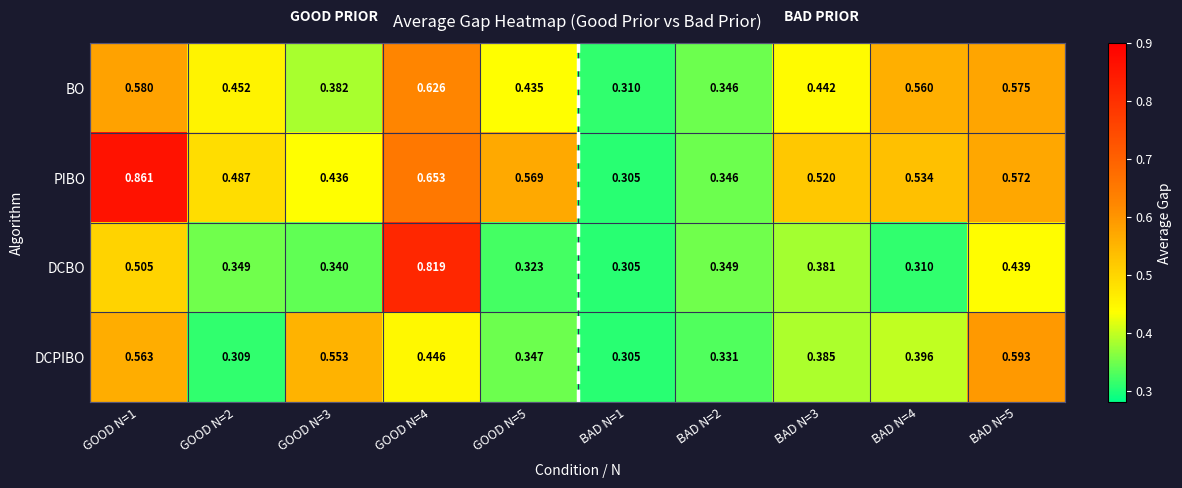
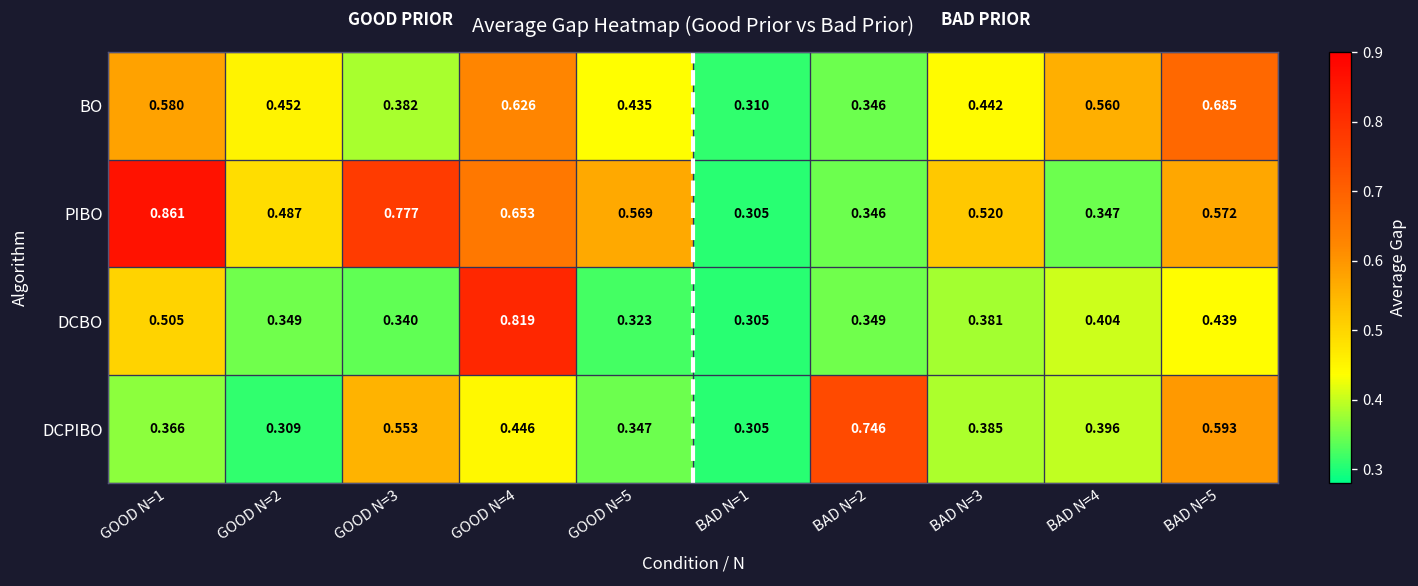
  {
    "BO": {
      "GOOD N=1": 0.580,
      "GOOD N=2": 0.452,
      "GOOD N=3": 0.382,
      "GOOD N=4": 0.626,
      "GOOD N=5": 0.435,
      "BAD N=1": 0.310,
      "BAD N=2": 0.346,
      "BAD N=3": 0.442,
      "BAD N=4": 0.560,
-     "BAD N=5": 0.575
+     "BAD N=5": 0.685
    },
    "PIBO": {
      "GOOD N=1": 0.861,
      "GOOD N=2": 0.487,
-     "GOOD N=3": 0.436,
+     "GOOD N=3": 0.777,
      "GOOD N=4": 0.653,
      "GOOD N=5": 0.569,
      "BAD N=1": 0.305,
      "BAD N=2": 0.346,
      "BAD N=3": 0.520,
-     "BAD N=4": 0.534,
+     "BAD N=4": 0.347,
      "BAD N=5": 0.572
    },
    "DCBO": {
      "GOOD N=1": 0.505,
      "GOOD N=2": 0.349,
      "GOOD N=3": 0.340,
      "GOOD N=4": 0.819,
      "GOOD N=5": 0.323,
      "BAD N=1": 0.305,
      "BAD N=2": 0.349,
      "BAD N=3": 0.381,
-     "BAD N=4": 0.310,
+     "BAD N=4": 0.404,
      "BAD N=5": 0.439
    },
    "DCPIBO": {
-     "GOOD N=1": 0.563,
+     "GOOD N=1": 0.366,
      "GOOD N=2": 0.309,
      "GOOD N=3": 0.553,
      "GOOD N=4": 0.446,
      "GOOD N=5": 0.347,
      "BAD N=1": 0.305,
-     "BAD N=2": 0.331,
+     "BAD N=2": 0.746,
      "BAD N=3": 0.385,
      "BAD N=4": 0.396,
      "BAD N=5": 0.593
    }
  }
